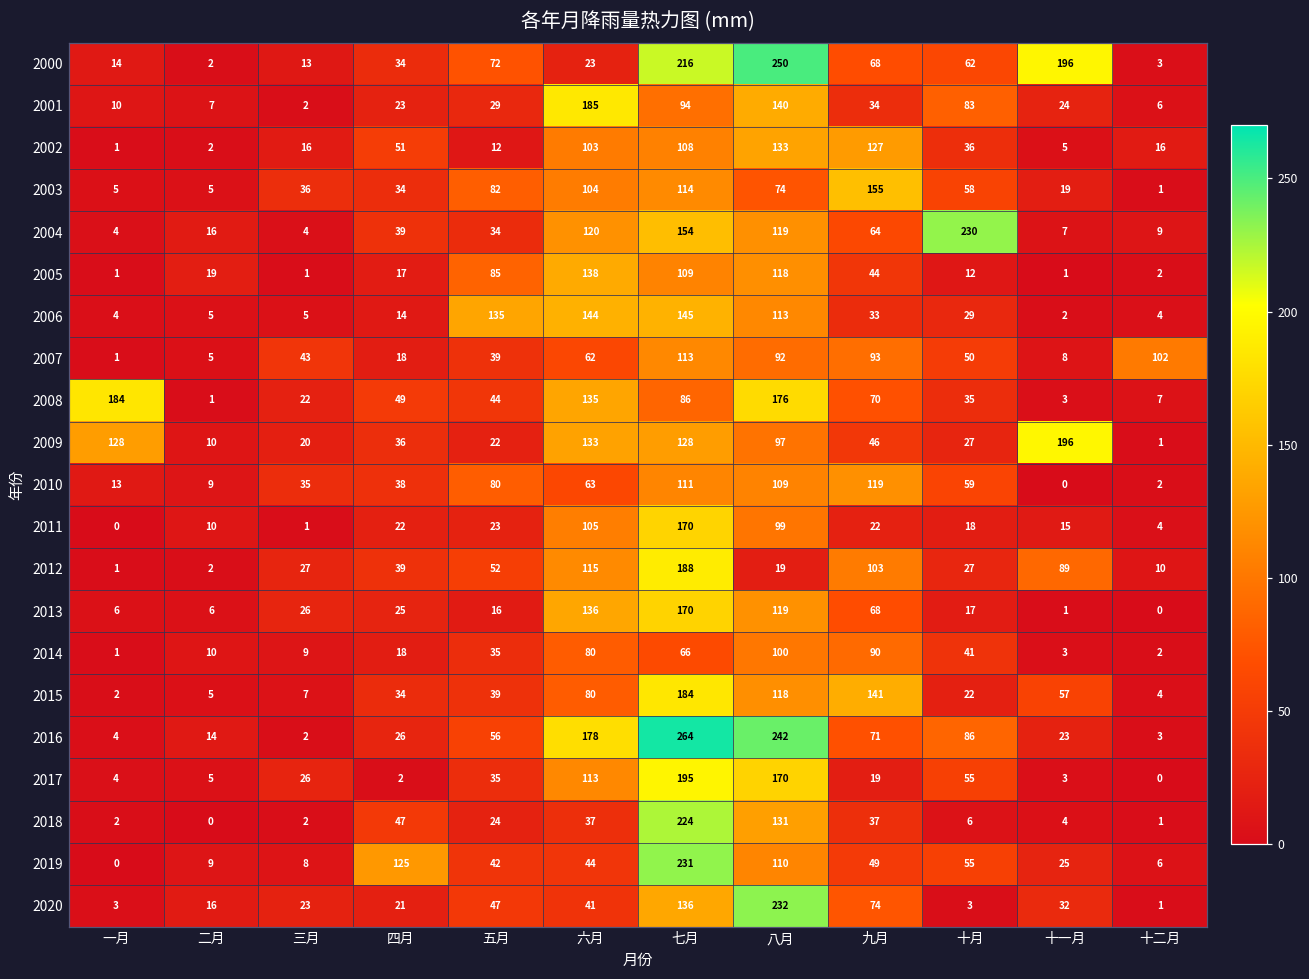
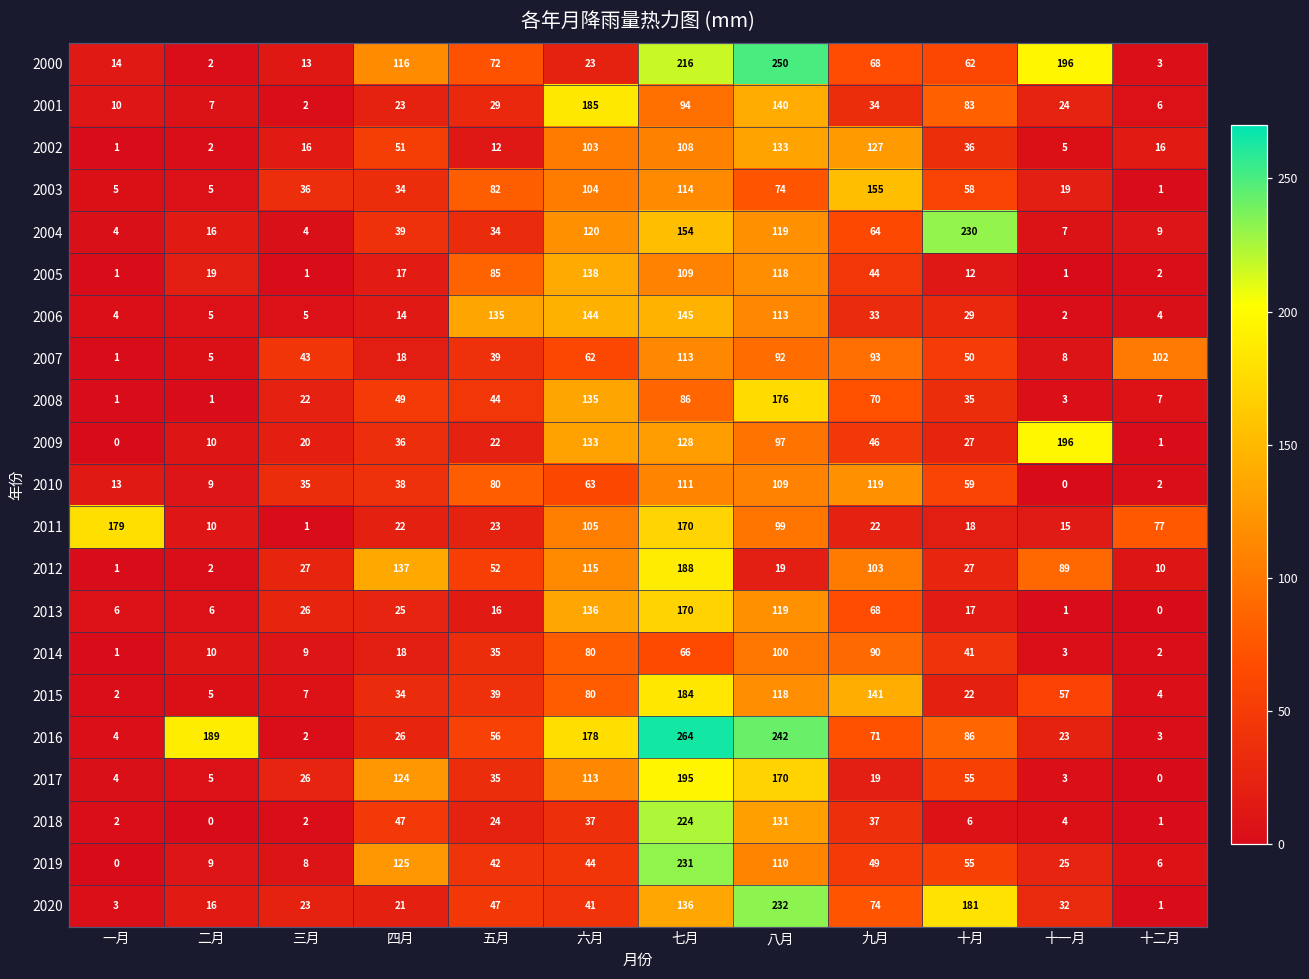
  {
    "2000": {
      "一月": 14,
      "二月": 2,
      "三月": 13,
-     "四月": 34,
+     "四月": 116,
      "五月": 72,
      "六月": 23,
      "七月": 216,
      "八月": 250,
      "九月": 68,
      "十月": 62,
      "十一月": 196,
      "十二月": 3
    },
    "2008": {
-     "一月": 184,
+     "一月": 1,
      "二月": 1,
      "三月": 22,
      "四月": 49,
      "五月": 44,
      "六月": 135,
      "七月": 86,
      "八月": 176,
      "九月": 70,
      "十月": 35,
      "十一月": 3,
      "十二月": 7
    },
    "2009": {
-     "一月": 128,
+     "一月": 0,
      "二月": 10,
      "三月": 20,
      "四月": 36,
      "五月": 22,
      "六月": 133,
      "七月": 128,
      "八月": 97,
      "九月": 46,
      "十月": 27,
      "十一月": 196,
      "十二月": 1
    },
    "2011": {
-     "一月": 0,
+     "一月": 179,
      "二月": 10,
      "三月": 1,
      "四月": 22,
      "五月": 23,
      "六月": 105,
      "七月": 170,
      "八月": 99,
      "九月": 22,
      "十月": 18,
      "十一月": 15,
-     "十二月": 4
+     "十二月": 77
    },
    "2012": {
      "一月": 1,
      "二月": 2,
      "三月": 27,
-     "四月": 39,
+     "四月": 137,
      "五月": 52,
      "六月": 115,
      "七月": 188,
      "八月": 19,
      "九月": 103,
      "十月": 27,
      "十一月": 89,
      "十二月": 10
    },
    "2016": {
      "一月": 4,
-     "二月": 14,
+     "二月": 189,
      "三月": 2,
      "四月": 26,
      "五月": 56,
      "六月": 178,
      "七月": 264,
      "八月": 242,
      "九月": 71,
      "十月": 86,
      "十一月": 23,
      "十二月": 3
    },
    "2017": {
      "一月": 4,
      "二月": 5,
      "三月": 26,
-     "四月": 2,
+     "四月": 124,
      "五月": 35,
      "六月": 113,
      "七月": 195,
      "八月": 170,
      "九月": 19,
      "十月": 55,
      "十一月": 3,
      "十二月": 0
    },
    "2020": {
      "一月": 3,
      "二月": 16,
      "三月": 23,
      "四月": 21,
      "五月": 47,
      "六月": 41,
      "七月": 136,
      "八月": 232,
      "九月": 74,
-     "十月": 3,
+     "十月": 181,
      "十一月": 32,
      "十二月": 1
    }
  }
